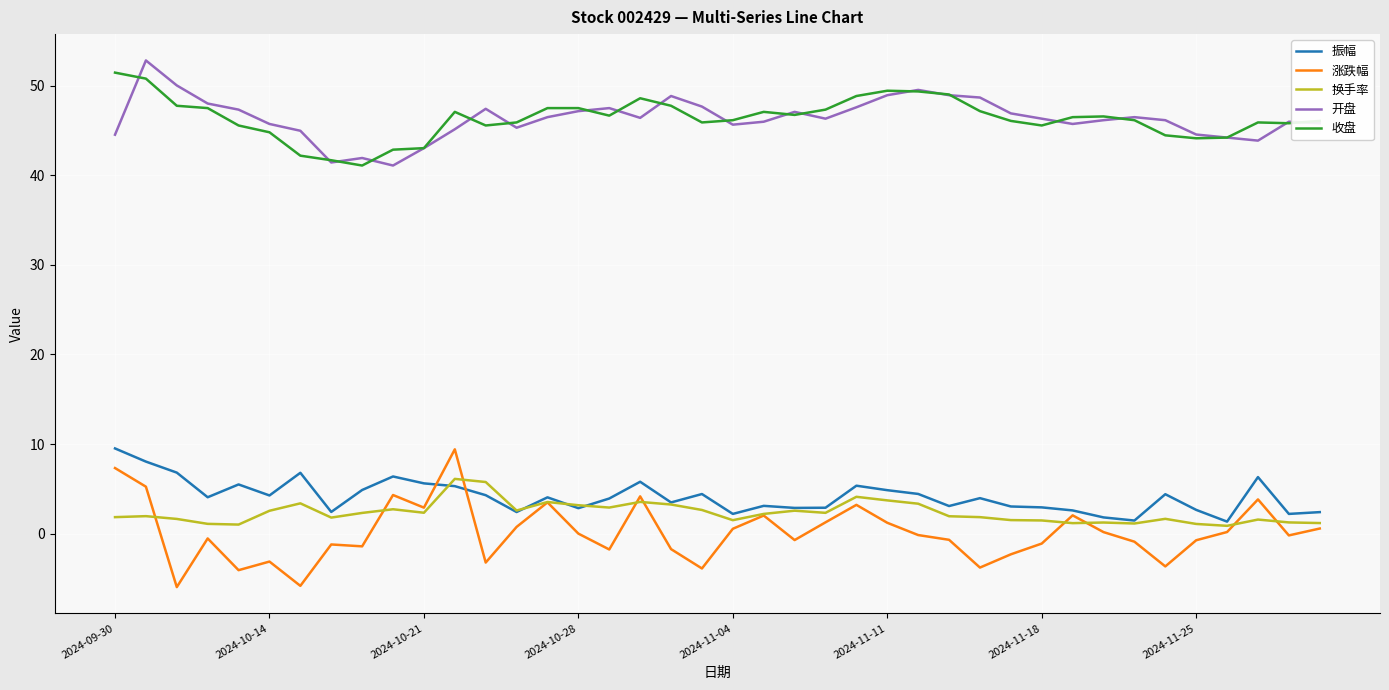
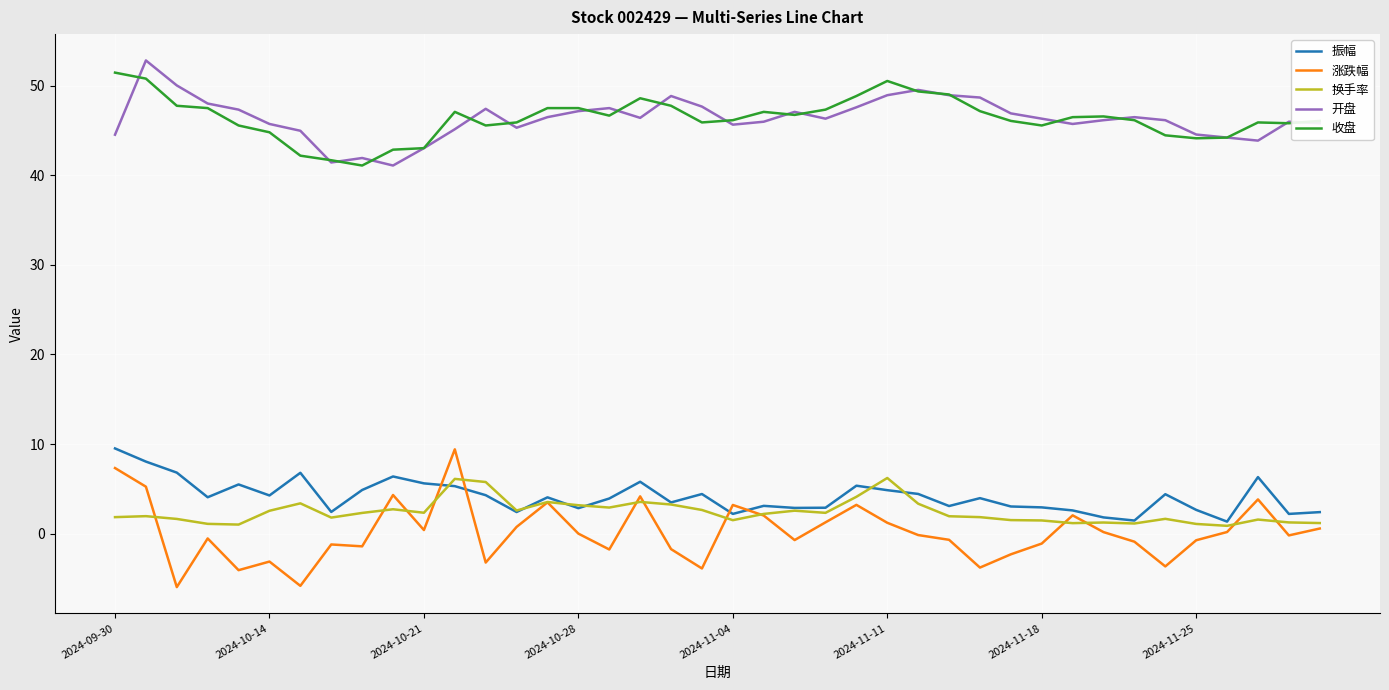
  {
    "振幅": {
      "2024-09-30": 10,
      "2024-10-14": 4,
      "2024-10-21": 6,
      "2024-10-28": 3,
      "2024-11-04": 2,
      "2024-11-11": 5,
      "2024-11-18": 3,
      "2024-11-25": 3
    },
    "涨跌幅": {
      "2024-09-30": 7,
      "2024-10-14": -3,
-     "2024-10-21": 3,
+     "2024-10-21": 0,
      "2024-10-28": 0,
-     "2024-11-04": 1,
+     "2024-11-04": 3,
      "2024-11-11": 1,
      "2024-11-18": -1,
      "2024-11-25": -1
    },
    "换手率": {
      "2024-09-30": 2,
      "2024-10-14": 3,
      "2024-10-21": 2,
      "2024-10-28": 3,
      "2024-11-04": 2,
-     "2024-11-11": 4,
+     "2024-11-11": 6,
      "2024-11-18": 1,
      "2024-11-25": 1
    },
    "开盘": {
      "2024-09-30": 45,
      "2024-10-14": 46,
      "2024-10-28": 47,
      "2024-11-04": 46,
      "2024-11-11": 49,
      "2024-11-18": 46,
      "2024-11-25": 45
    },
    "收盘": {
      "2024-09-30": 51,
      "2024-10-14": 45,
      "2024-10-28": 48,
      "2024-11-04": 46,
-     "2024-11-11": 49,
+     "2024-11-11": 51,
      "2024-11-18": 46,
      "2024-11-25": 44
    }
  }
